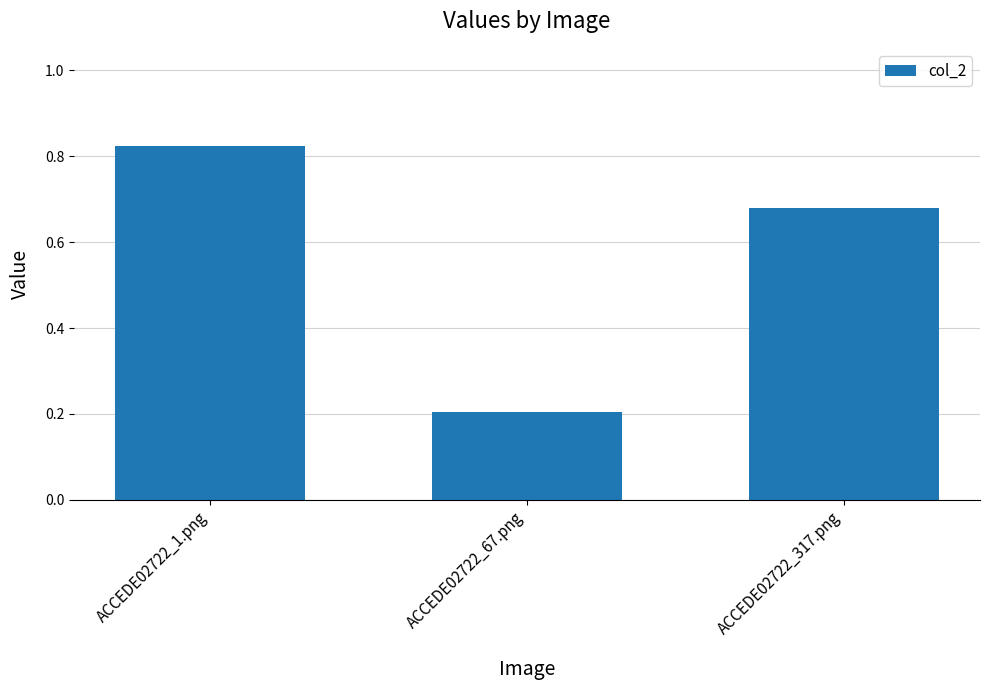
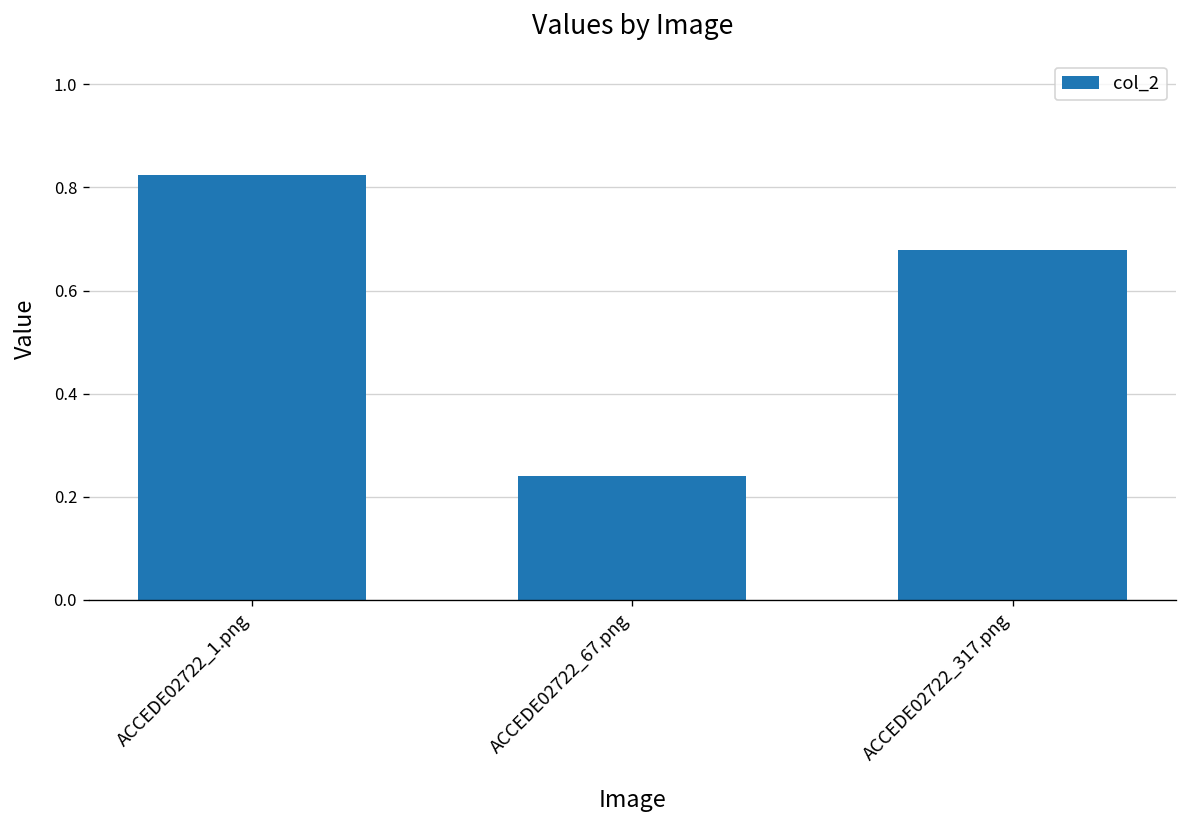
  {
    "ACCEDE02722_1.png": 0.82,
-   "ACCEDE02722_67.png": 0.20,
+   "ACCEDE02722_67.png": 0.24,
    "ACCEDE02722_317.png": 0.68
  }
